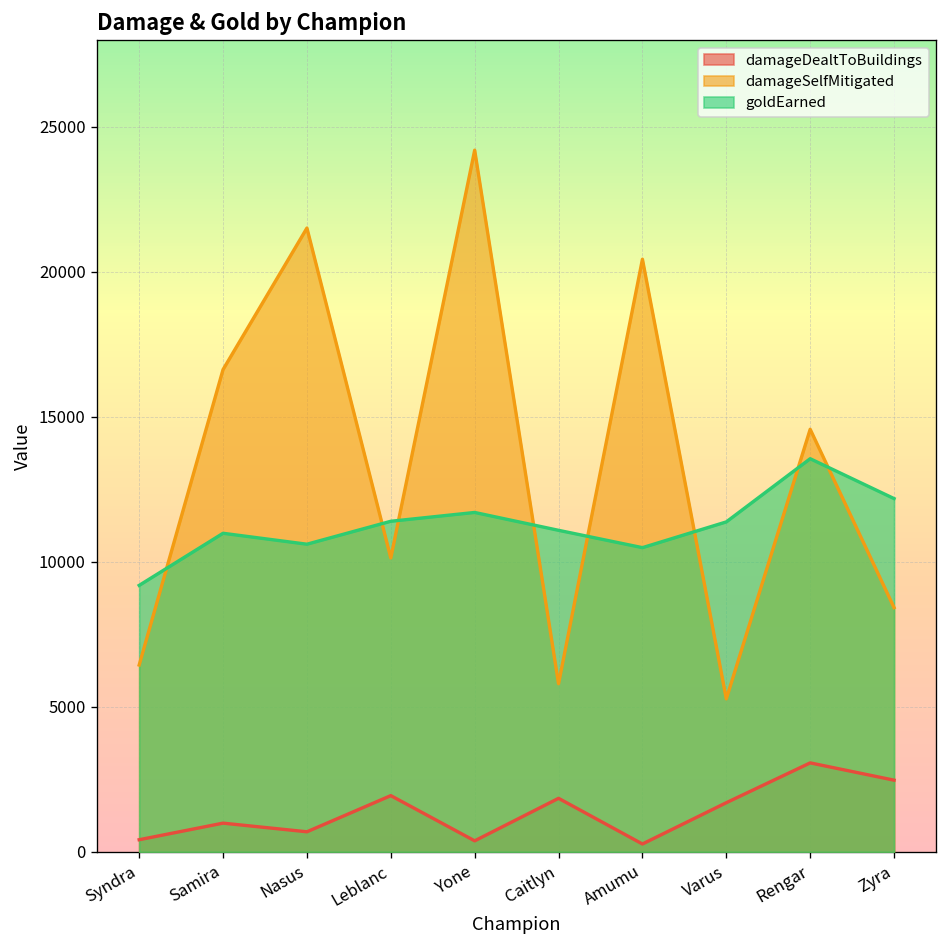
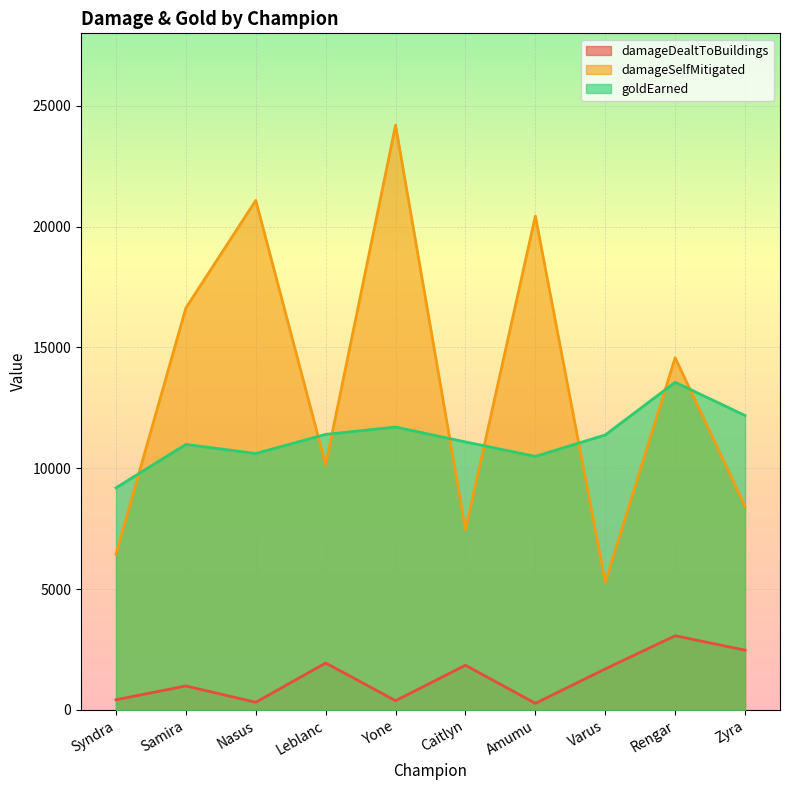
  {
    "damageDealtToBuildings": {
      "Syndra": 400,
      "Samira": 1000,
-     "Nasus": 700,
+     "Nasus": 300,
      "Leblanc": 1900,
      "Yone": 400,
      "Caitlyn": 1900,
      "Amumu": 300,
      "Varus": 1700,
      "Rengar": 3100,
      "Zyra": 2500
    },
    "damageSelfMitigated": {
      "Syndra": 6400,
      "Samira": 16600,
-     "Nasus": 21500,
+     "Nasus": 21100,
      "Leblanc": 10100,
      "Yone": 24200,
-     "Caitlyn": 5800,
+     "Caitlyn": 7500,
      "Amumu": 20400,
      "Varus": 5300,
      "Rengar": 14600,
      "Zyra": 8400
    },
    "goldEarned": {
      "Syndra": 9200,
      "Samira": 11000,
      "Nasus": 10600,
      "Leblanc": 11400,
      "Yone": 11700,
      "Caitlyn": 11100,
      "Amumu": 10500,
      "Varus": 11400,
      "Rengar": 13600,
      "Zyra": 12200
    }
  }
